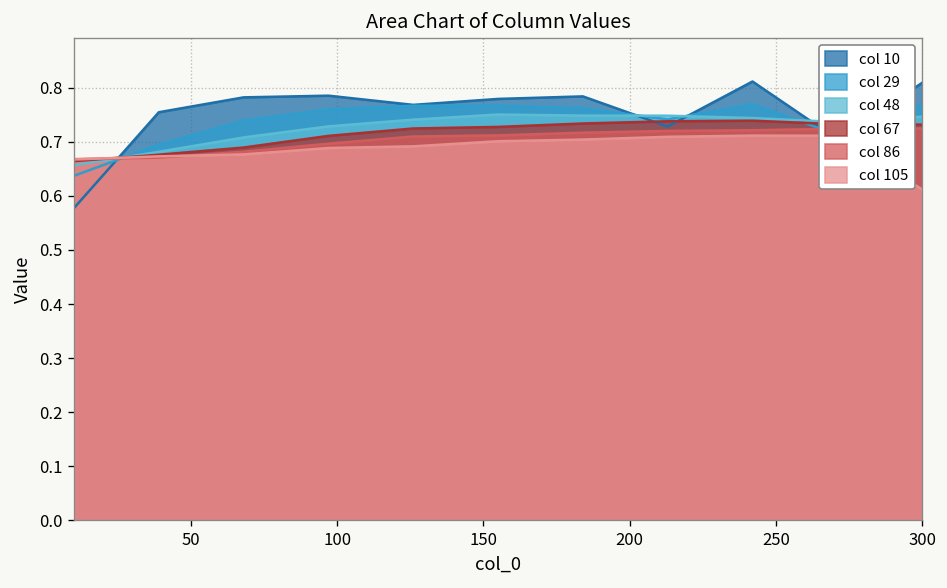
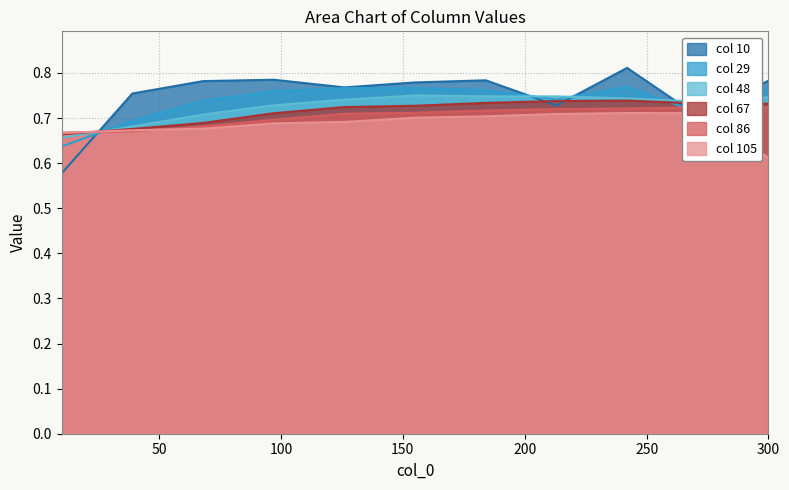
  {
    "col 10": {
-     "300": 0.81
+     "300": 0.78
    },
    "col 67": {
      "300": 0.73
    },
    "col 86": {
      "300": 0.72
    },
    "col 105": {
      "300": 0.61
    }
  }
